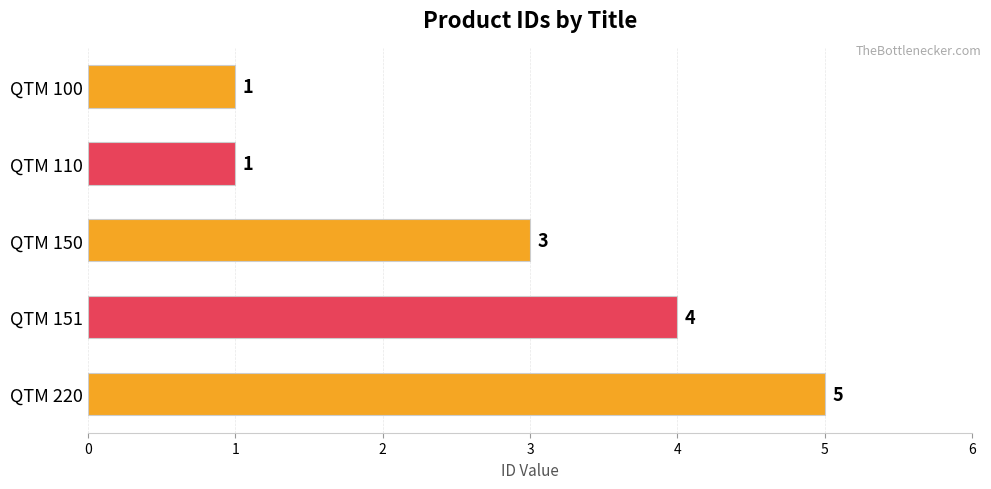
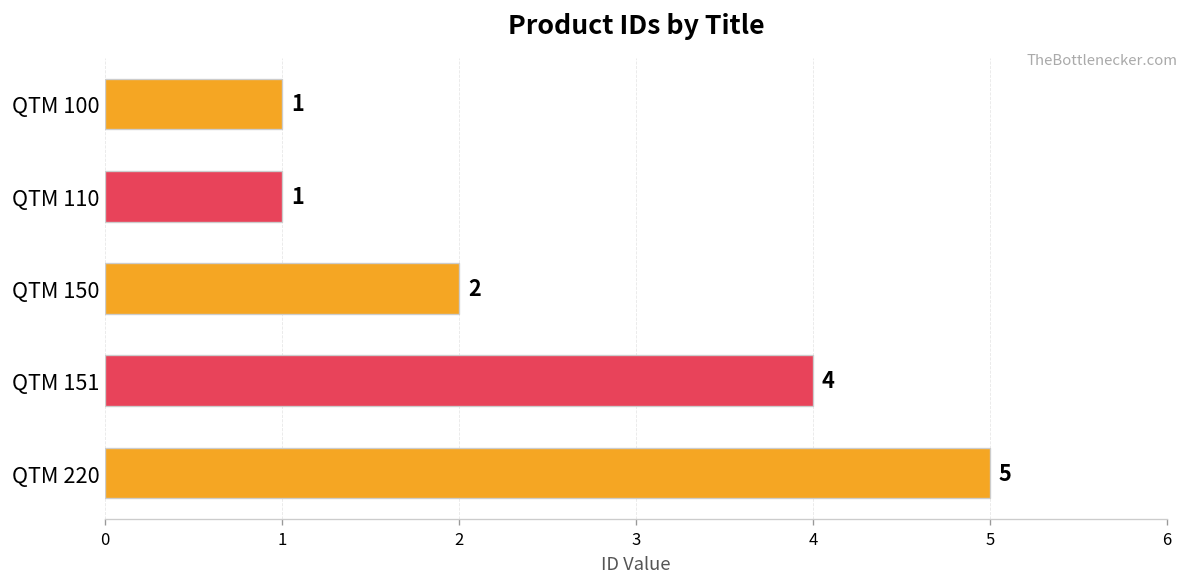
  {
    "QTM 100": 1,
    "QTM 110": 1,
-   "QTM 150": 3,
+   "QTM 150": 2,
    "QTM 151": 4,
    "QTM 220": 5
  }
